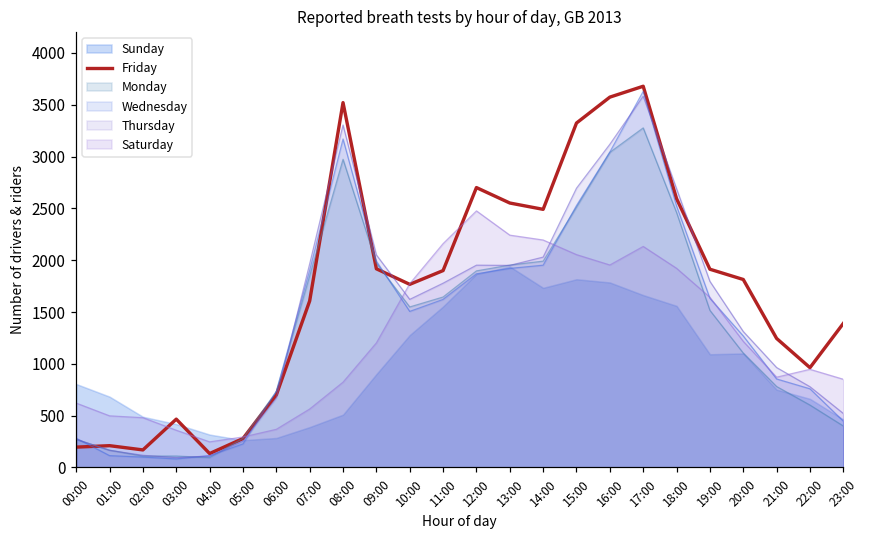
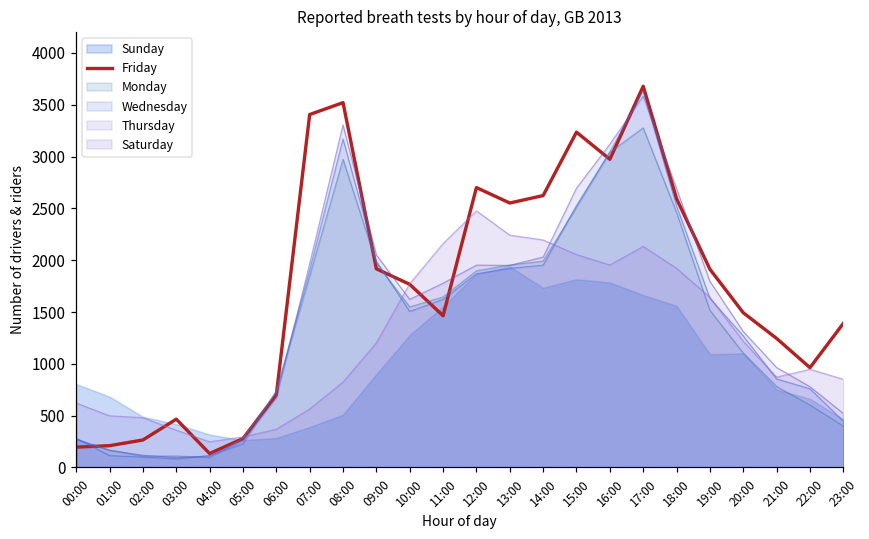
  {
    "Friday": {
      "00:00": 200,
      "01:00": 200,
-     "02:00": 200,
+     "02:00": 300,
      "03:00": 500,
      "06:00": 700,
-     "07:00": 1600,
+     "07:00": 3400,
      "08:00": 3500,
      "09:00": 1900,
-     "11:00": 1900,
+     "11:00": 1500,
      "12:00": 2700,
      "13:00": 2600,
-     "14:00": 2500,
-     "15:00": 3300,
-     "16:00": 3600,
+     "14:00": 2600,
+     "15:00": 3200,
+     "16:00": 3000,
      "17:00": 3700,
      "18:00": 2600,
      "19:00": 1900,
-     "20:00": 1800,
+     "20:00": 1500,
      "21:00": 1200,
      "23:00": 1400
    }
  }
